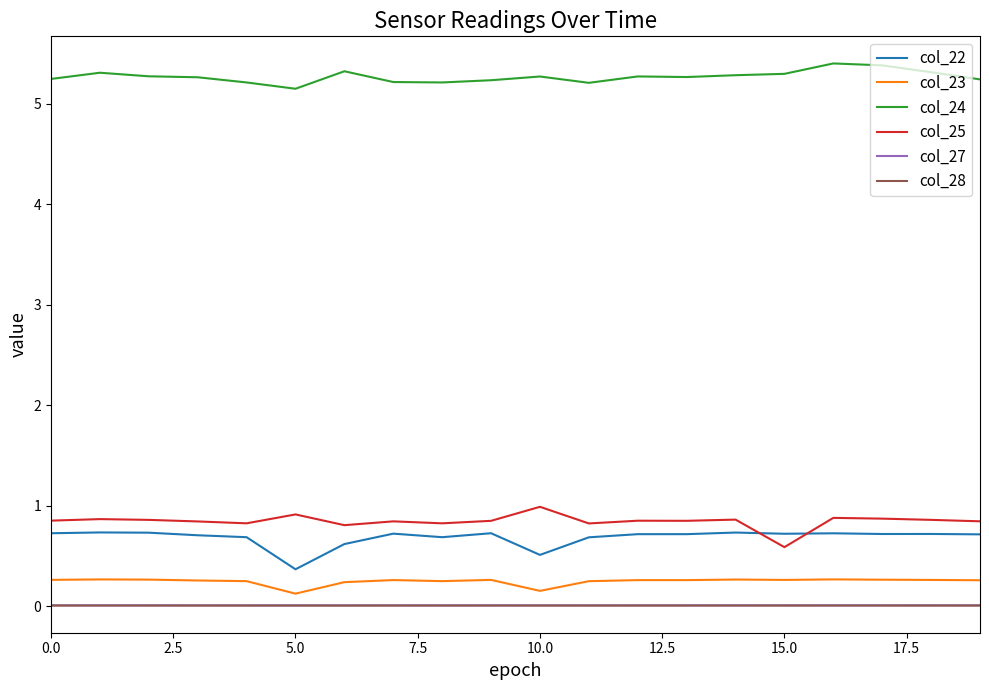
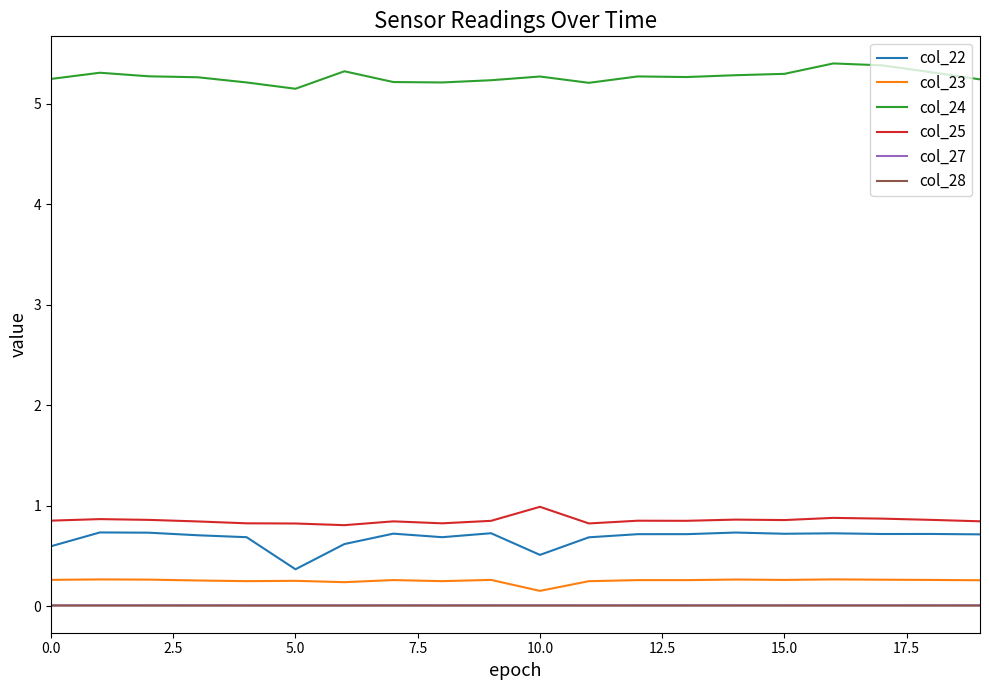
  {
    "col_22": {
-     "0.0": 0.73,
+     "0.0": 0.60,
      "5.0": 0.37,
      "10.0": 0.51,
      "15.0": 0.72
    },
    "col_23": {
      "0.0": 0.26,
-     "5.0": 0.13,
+     "5.0": 0.26,
      "10.0": 0.16,
      "15.0": 0.26
    },
    "col_24": {
      "0.0": 5.25,
      "5.0": 5.15,
      "10.0": 5.27,
      "15.0": 5.30
    },
    "col_25": {
      "0.0": 0.85,
-     "5.0": 0.92,
+     "5.0": 0.83,
      "10.0": 0.99,
-     "15.0": 0.59
+     "15.0": 0.86
    }
  }
